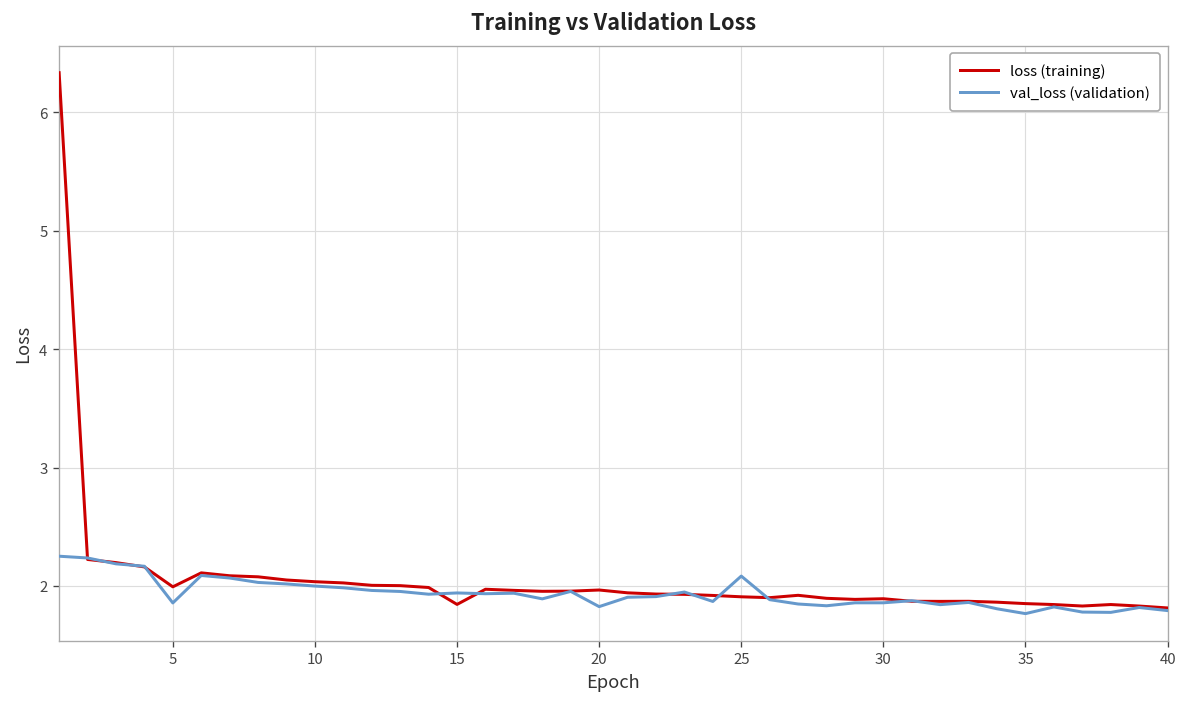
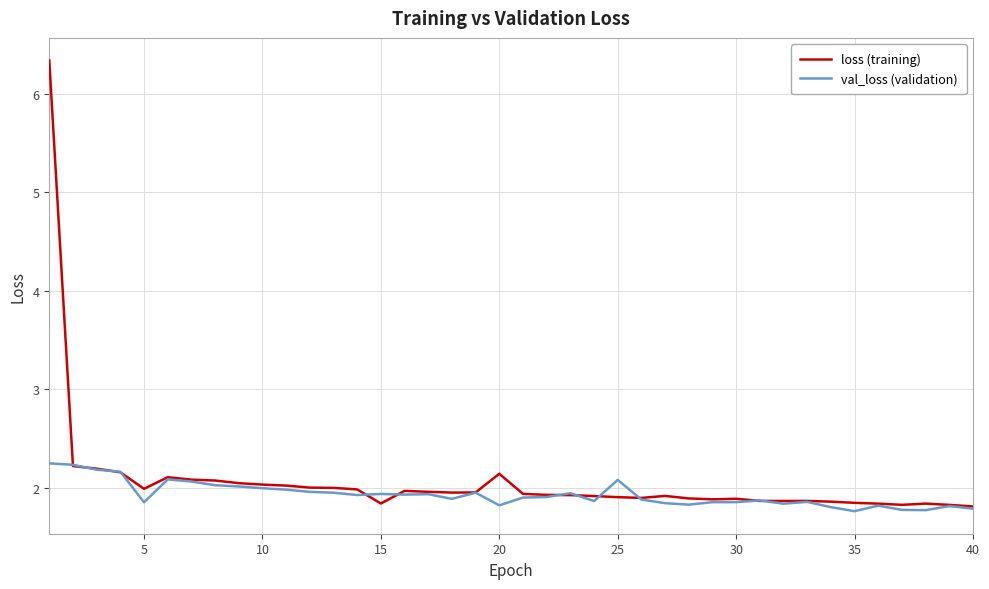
  {
    "loss (training)": {
      "5": 2.0,
      "10": 2.0,
      "15": 1.8,
-     "20": 2.0,
+     "20": 2.1,
      "25": 1.9,
      "30": 1.9,
      "35": 1.9
    },
    "val_loss (validation)": {
      "5": 1.9,
      "10": 2.0,
      "15": 1.9,
      "20": 1.8,
      "25": 2.1,
      "30": 1.9,
      "35": 1.8
    }
  }
